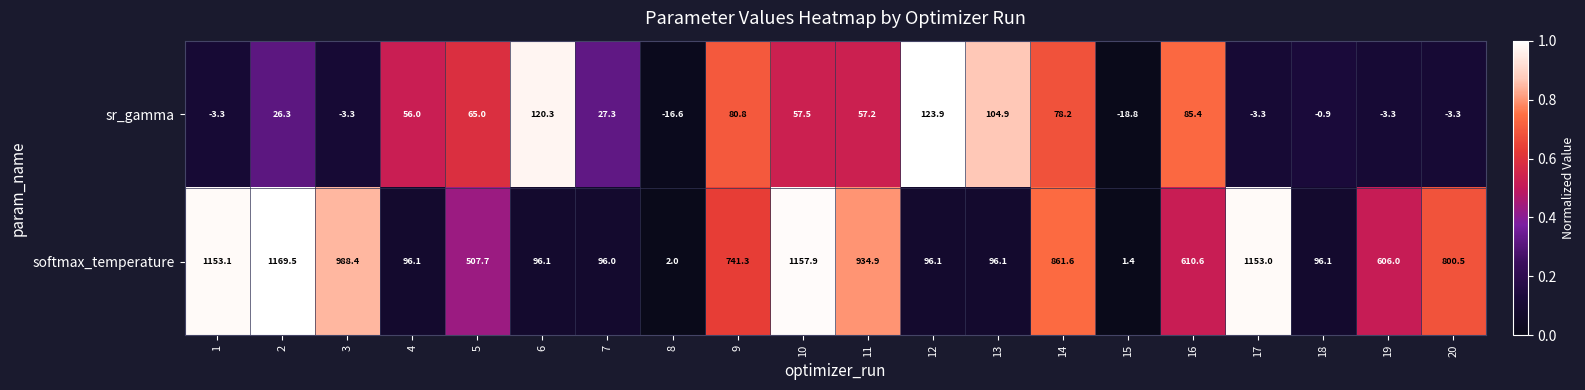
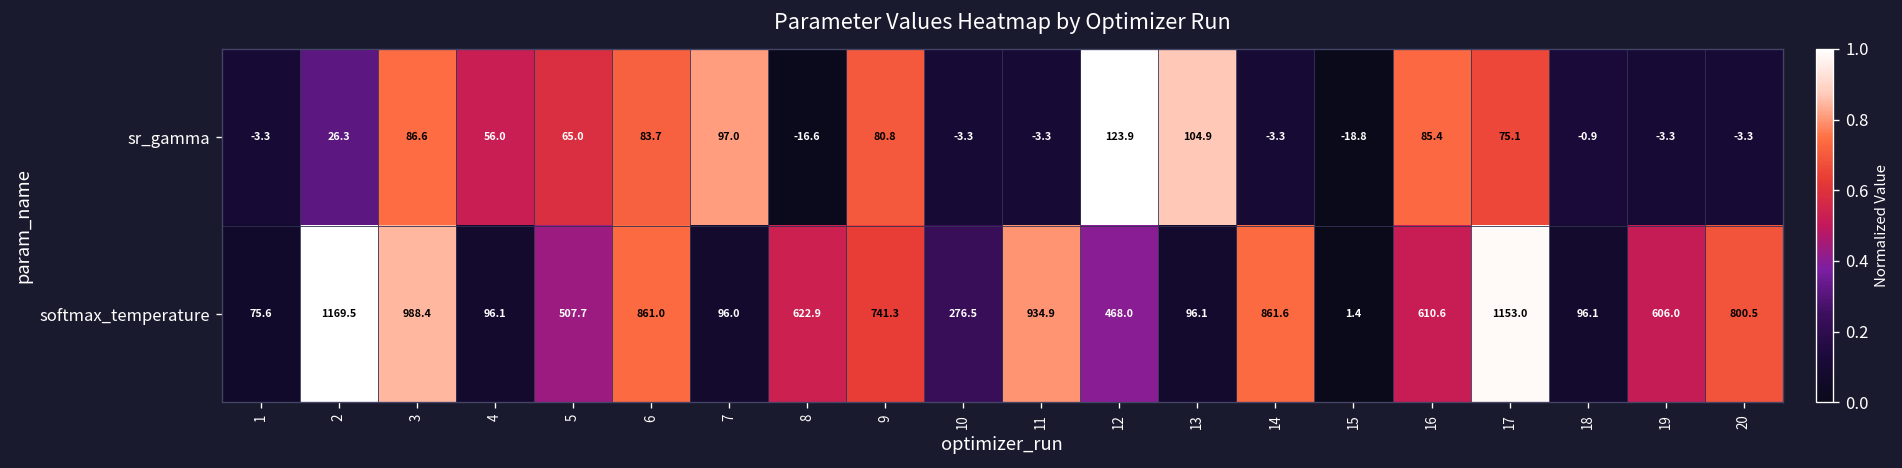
  {
    "sr_gamma": {
      "1": -3.3,
      "2": 26.3,
-     "3": -3.3,
+     "3": 86.6,
      "4": 56.0,
      "5": 65.0,
-     "6": 120.3,
-     "7": 27.3,
+     "6": 83.7,
+     "7": 97.0,
      "8": -16.6,
      "9": 80.8,
-     "10": 57.5,
-     "11": 57.2,
+     "10": -3.3,
+     "11": -3.3,
      "12": 123.9,
      "13": 104.9,
-     "14": 78.2,
+     "14": -3.3,
      "15": -18.8,
      "16": 85.4,
-     "17": -3.3,
+     "17": 75.1,
      "18": -0.9,
      "19": -3.3,
      "20": -3.3
    },
    "softmax_temperature": {
-     "1": 1153.1,
+     "1": 75.6,
      "2": 1169.5,
      "3": 988.4,
      "4": 96.1,
      "5": 507.7,
-     "6": 96.1,
+     "6": 861.0,
      "7": 96.0,
-     "8": 2.0,
+     "8": 622.9,
      "9": 741.3,
-     "10": 1157.9,
+     "10": 276.5,
      "11": 934.9,
-     "12": 96.1,
+     "12": 468.0,
      "13": 96.1,
      "14": 861.6,
      "15": 1.4,
      "16": 610.6,
      "17": 1153.0,
      "18": 96.1,
      "19": 606.0,
      "20": 800.5
    }
  }
